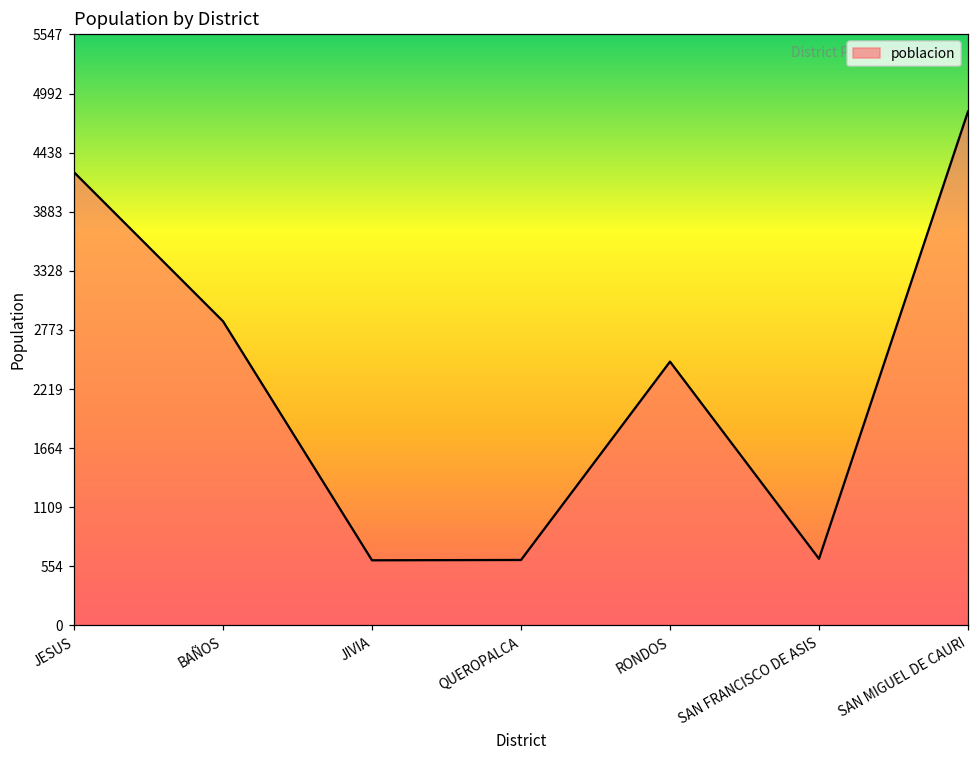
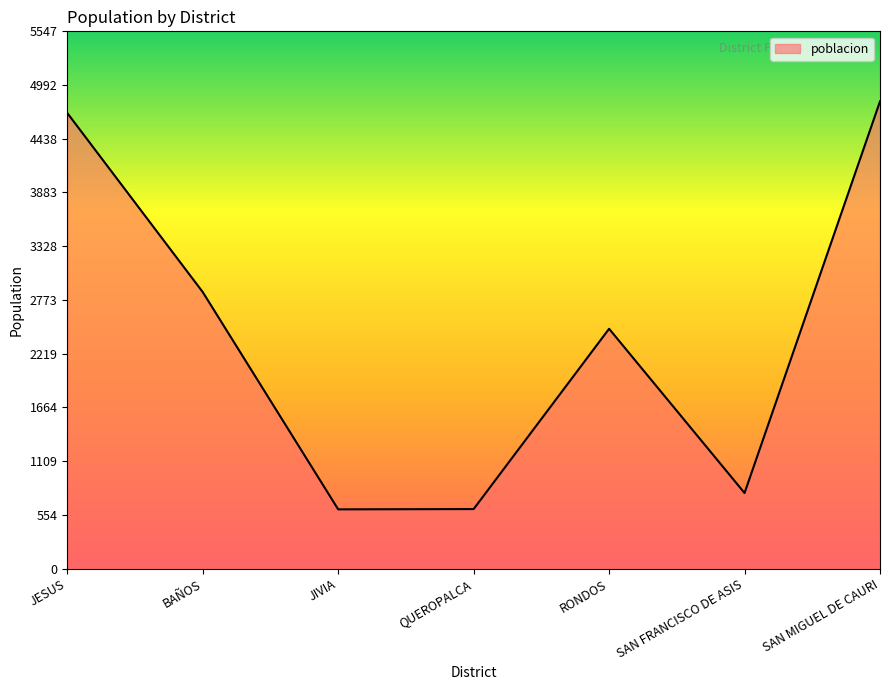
  {
-   "JESUS": 4300,
+   "JESUS": 4700,
    "BAÑOS": 2900,
    "JIVIA": 600,
    "QUEROPALCA": 600,
    "RONDOS": 2500,
-   "SAN FRANCISCO DE ASIS": 600,
+   "SAN FRANCISCO DE ASIS": 800,
    "SAN MIGUEL DE CAURI": 4800
  }
